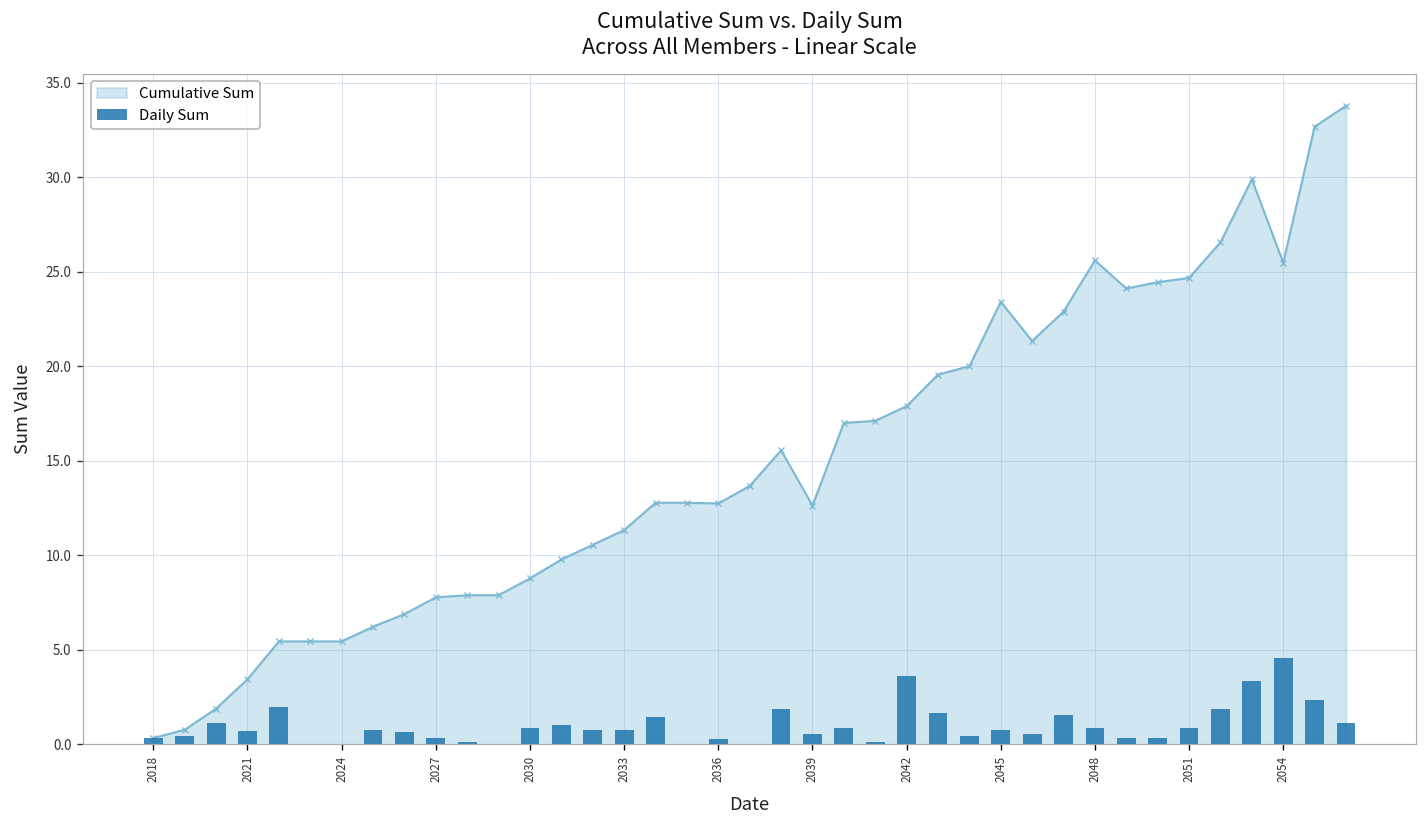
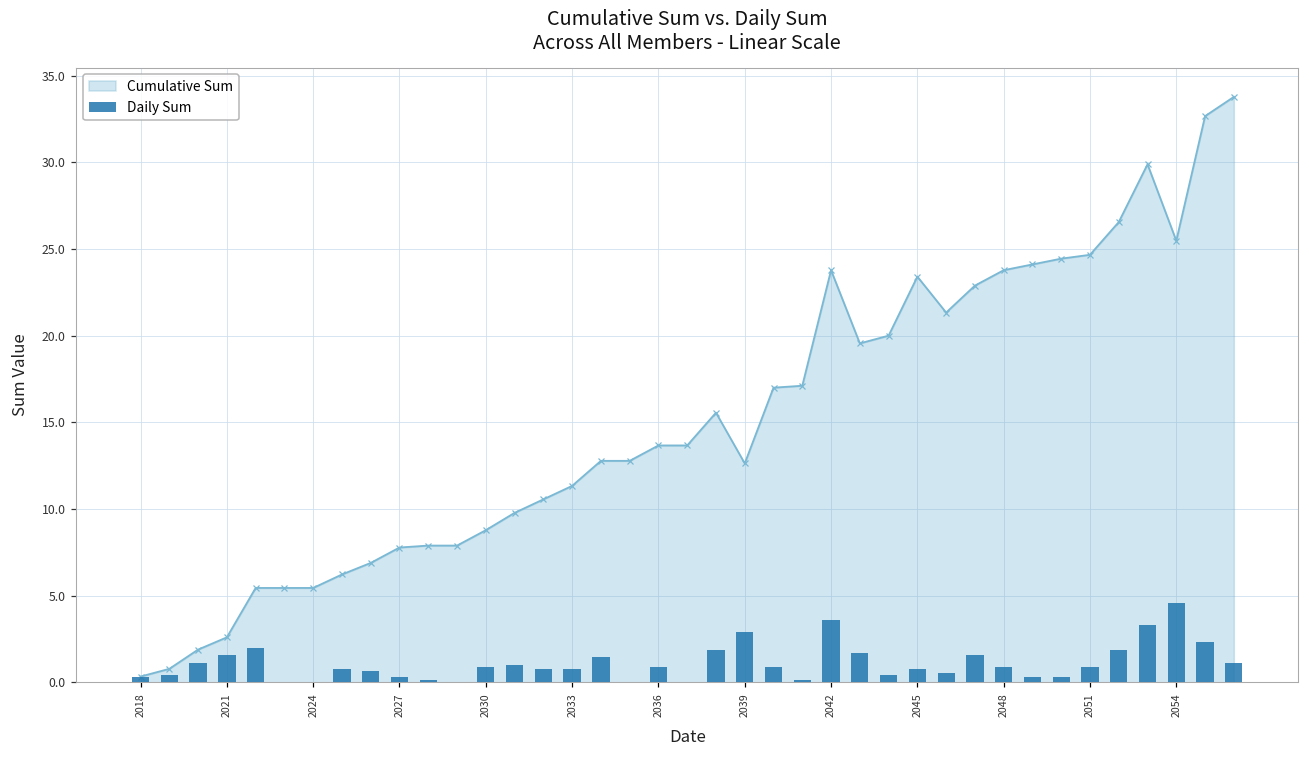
  {
    "Cumulative Sum": {
      "2018": 0.3,
-     "2021": 3.4,
+     "2021": 2.6,
      "2024": 5.4,
      "2027": 7.8,
      "2030": 8.8,
      "2033": 11.3,
-     "2036": 12.7,
+     "2036": 13.7,
      "2039": 12.6,
-     "2042": 17.9,
+     "2042": 23.8,
      "2045": 23.4,
-     "2048": 25.6,
+     "2048": 23.8,
      "2051": 24.7,
      "2054": 25.5
    },
    "Daily Sum": {
      "2018": 0.3,
-     "2021": 0.7,
+     "2021": 1.6,
      "2024": 0.0,
      "2027": 0.3,
      "2030": 0.9,
      "2033": 0.8,
-     "2036": 0.3,
-     "2039": 0.6,
+     "2036": 0.9,
+     "2039": 2.9,
      "2042": 3.6,
      "2045": 0.8,
      "2048": 0.9,
      "2051": 0.9,
      "2054": 4.6
    }
  }
